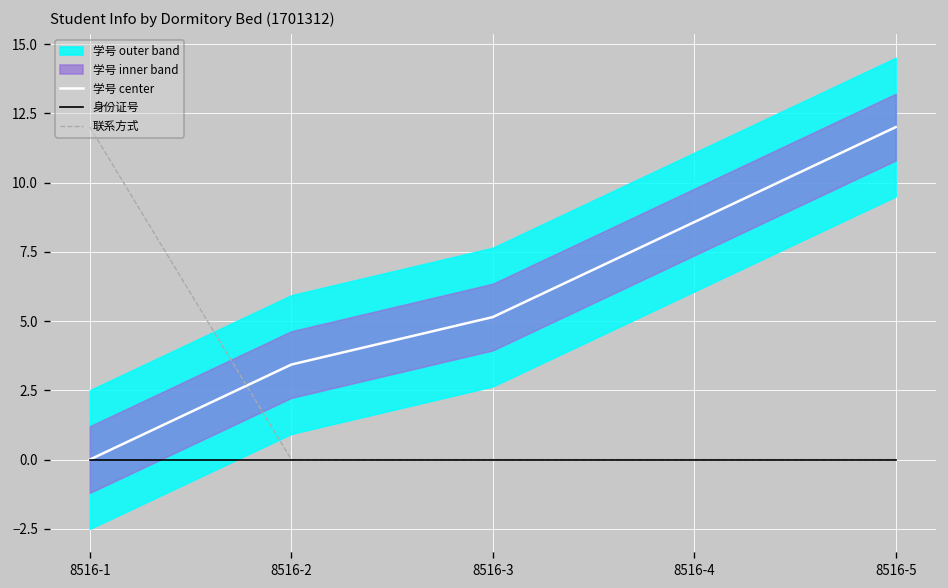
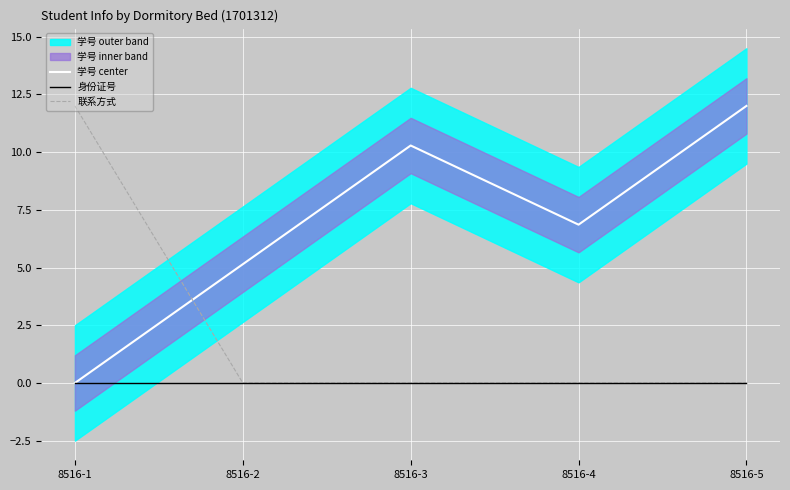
  {
    "学号 center": {
-     "8516-2": 3.4,
-     "8516-3": 5.1,
-     "8516-4": 8.6,
+     "8516-2": 5.1,
+     "8516-3": 10.3,
+     "8516-4": 6.9,
      "8516-5": 12.0
    }
  }
